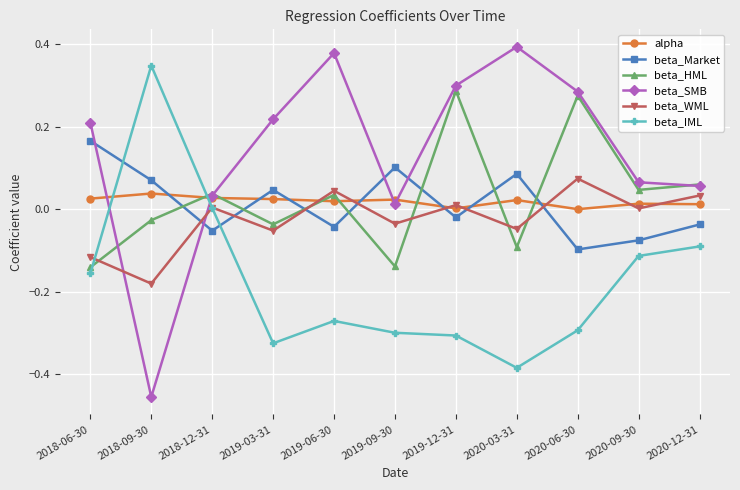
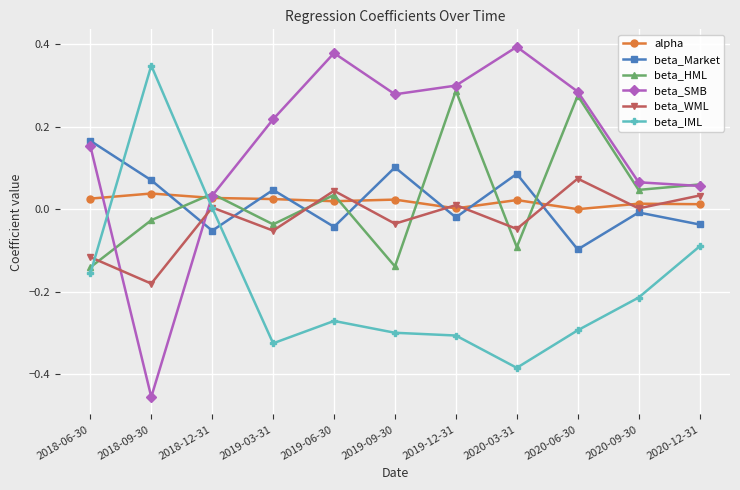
  {
    "beta_Market": {
      "2018-06-30": 0.17,
      "2018-09-30": 0.07,
      "2018-12-31": -0.05,
      "2019-03-31": 0.05,
      "2019-06-30": -0.04,
      "2019-09-30": 0.10,
      "2019-12-31": -0.02,
      "2020-03-31": 0.09,
      "2020-06-30": -0.10,
-     "2020-09-30": -0.08,
+     "2020-09-30": -0.01,
      "2020-12-31": -0.04
    },
    "beta_HML": {
      "2018-06-30": -0.14,
      "2018-09-30": -0.03,
      "2019-03-31": -0.04,
      "2019-06-30": 0.03,
      "2019-09-30": -0.14,
      "2019-12-31": 0.29,
      "2020-03-31": -0.09,
      "2020-06-30": 0.28,
      "2020-09-30": 0.05
    },
    "beta_SMB": {
-     "2018-06-30": 0.21,
+     "2018-06-30": 0.15,
      "2018-09-30": -0.45,
      "2019-03-31": 0.22,
      "2019-06-30": 0.38,
-     "2019-09-30": 0.01,
+     "2019-09-30": 0.28,
      "2019-12-31": 0.30,
      "2020-03-31": 0.39,
      "2020-06-30": 0.28,
      "2020-09-30": 0.07
    },
    "beta_IML": {
      "2018-06-30": -0.16,
      "2018-09-30": 0.35,
      "2019-03-31": -0.32,
      "2019-06-30": -0.27,
      "2019-09-30": -0.30,
      "2019-12-31": -0.31,
      "2020-03-31": -0.38,
      "2020-06-30": -0.29,
-     "2020-09-30": -0.11,
+     "2020-09-30": -0.21,
      "2020-12-31": -0.09
    }
  }
